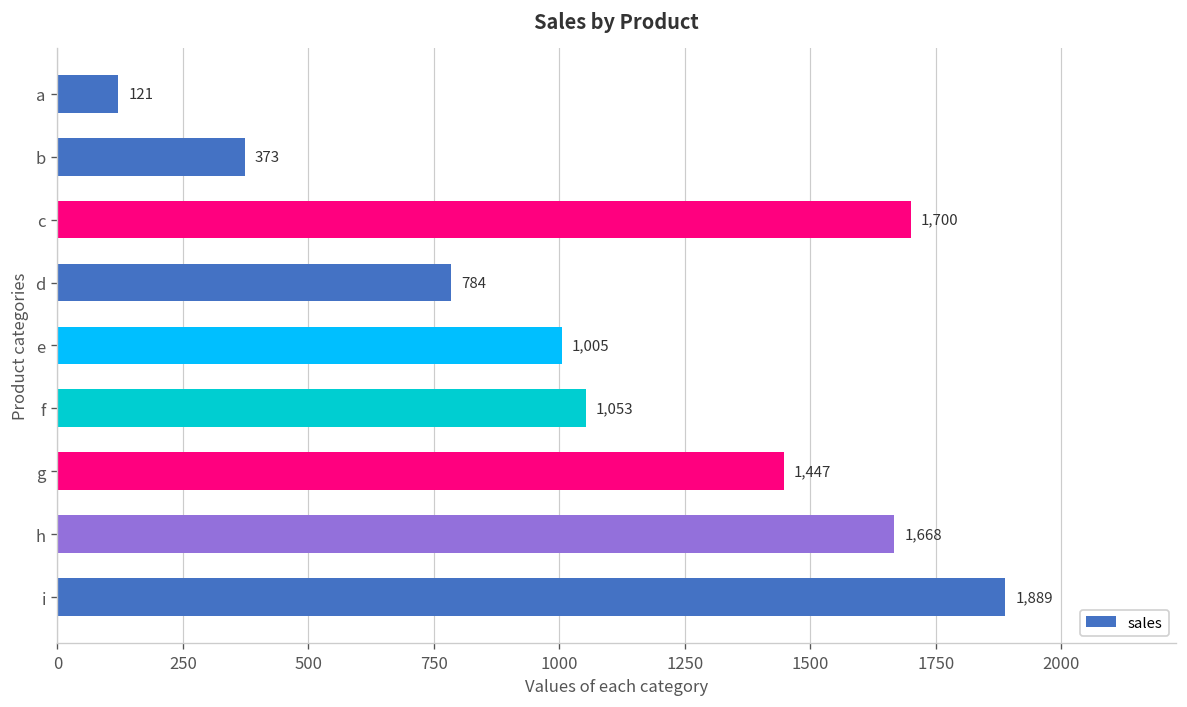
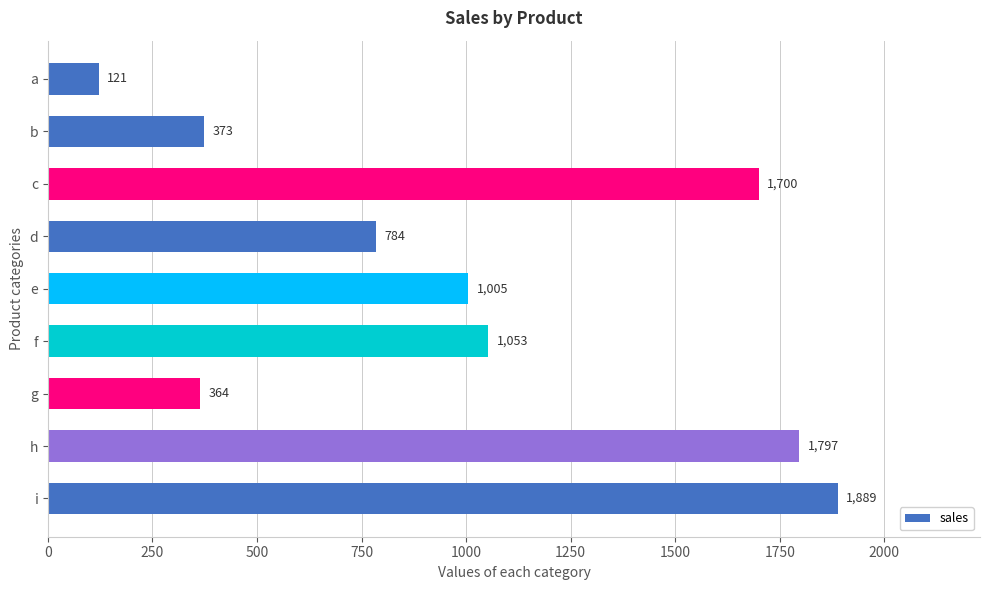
  {
    "a": "121",
    "b": "373",
    "c": "1,700",
    "d": "784",
    "e": "1,005",
    "f": "1,053",
-   "g": "1,447",
-   "h": "1,668",
+   "g": "364",
+   "h": "1,797",
    "i": "1,889"
  }
